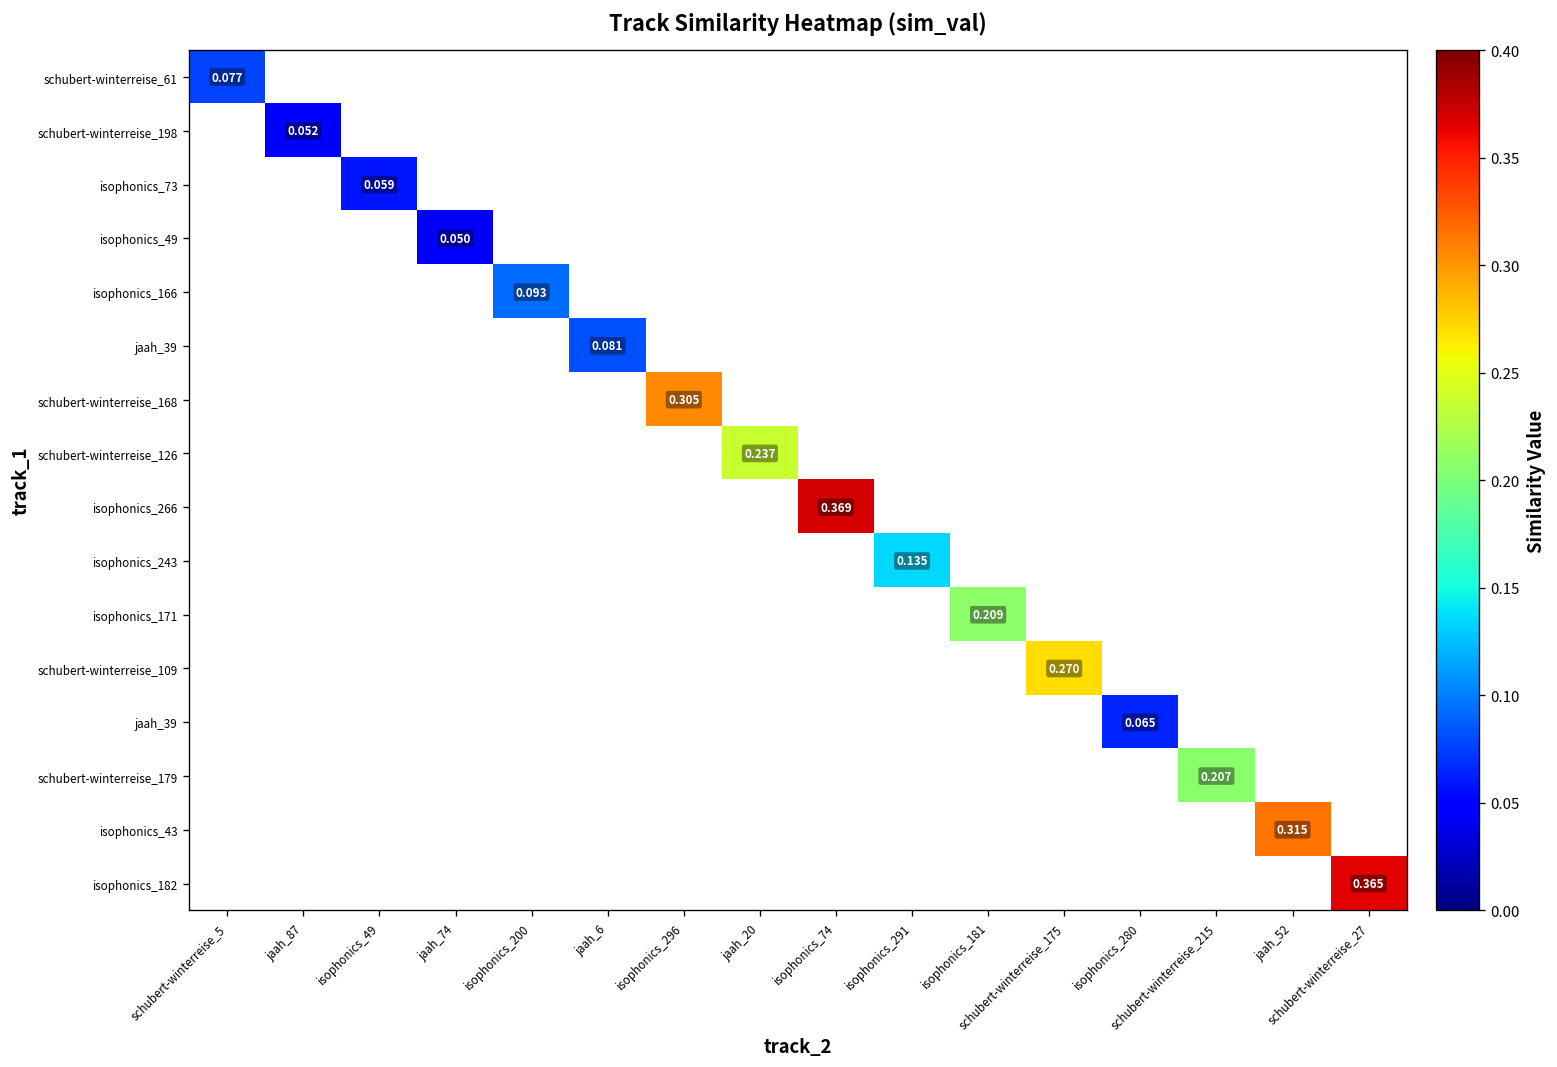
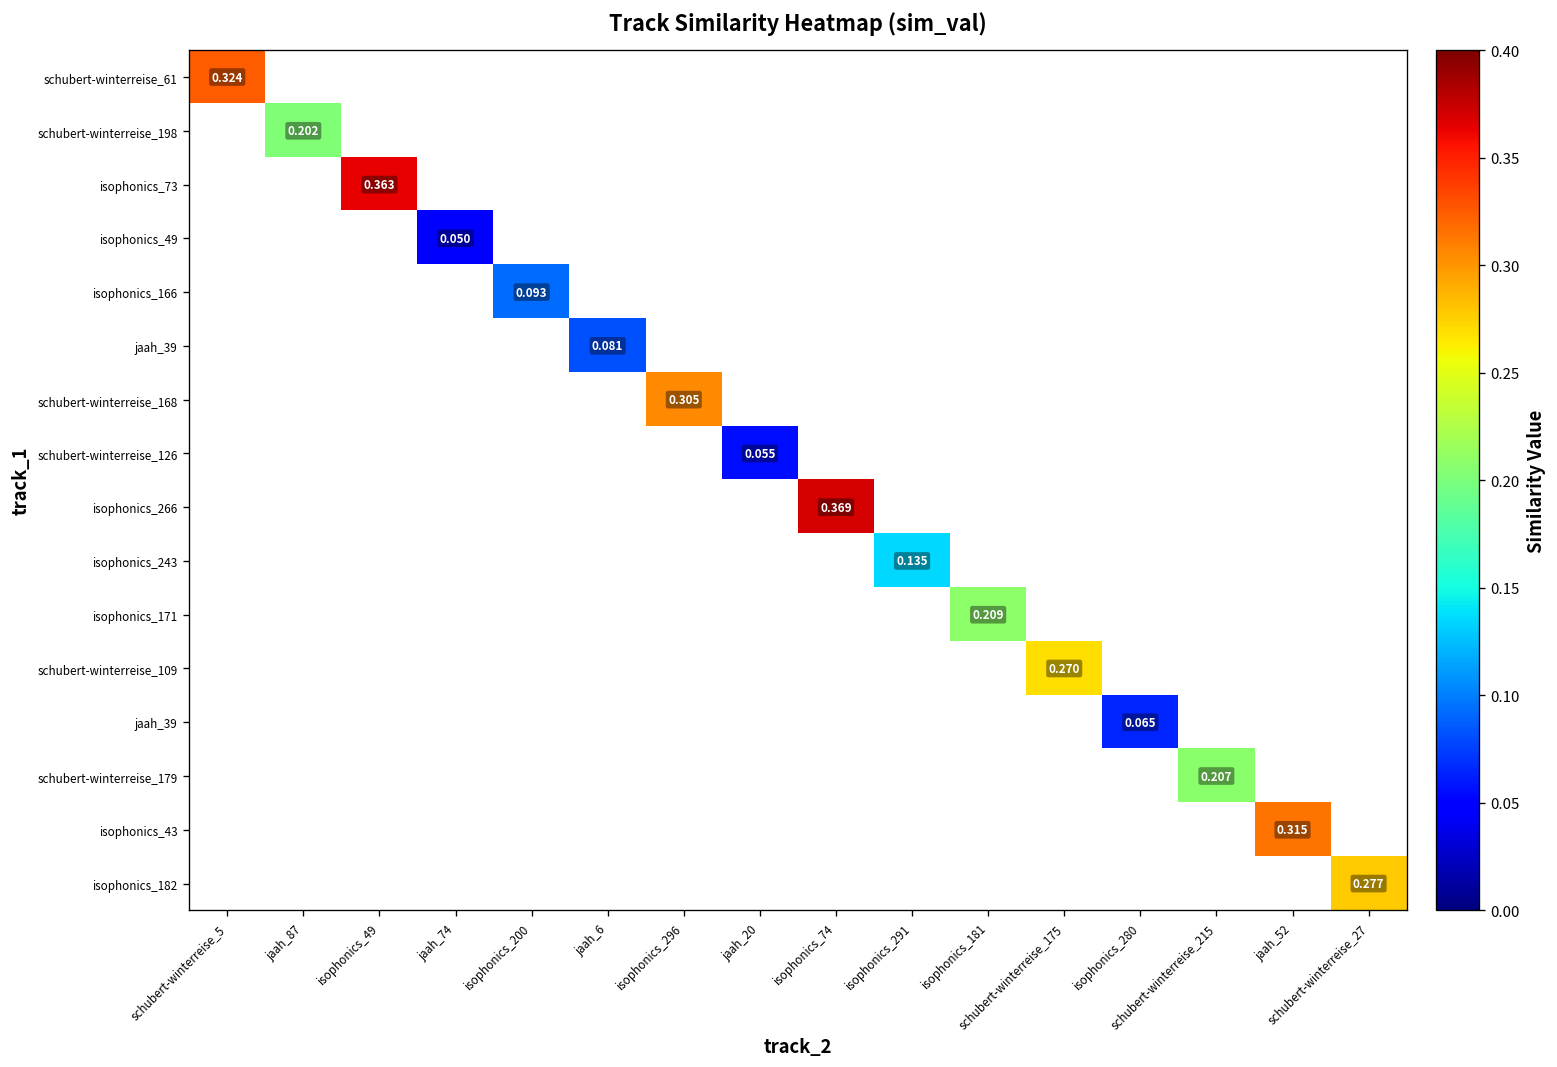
  {
    "schubert-winterreise_61": {
-     "schubert-winterreise_5": 0.077
+     "schubert-winterreise_5": 0.324
    },
    "schubert-winterreise_198": {
-     "jaah_87": 0.052
+     "jaah_87": 0.202
    },
    "isophonics_73": {
-     "isophonics_49": 0.059
+     "isophonics_49": 0.363
    },
    "schubert-winterreise_126": {
-     "jaah_20": 0.237
+     "jaah_20": 0.055
    },
    "isophonics_182": {
-     "schubert-winterreise_27": 0.365
+     "schubert-winterreise_27": 0.277
    }
  }
